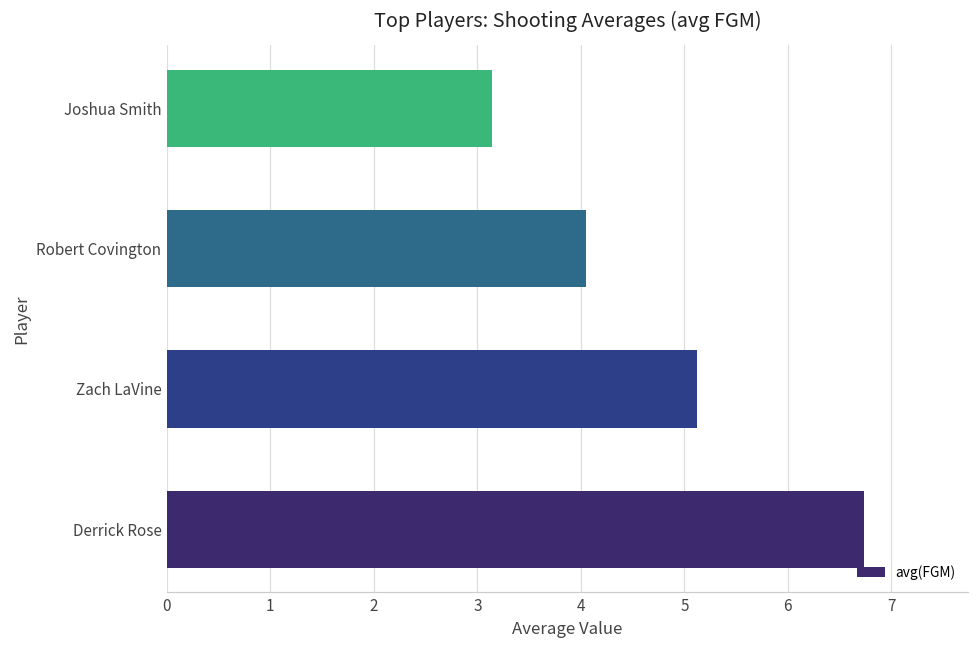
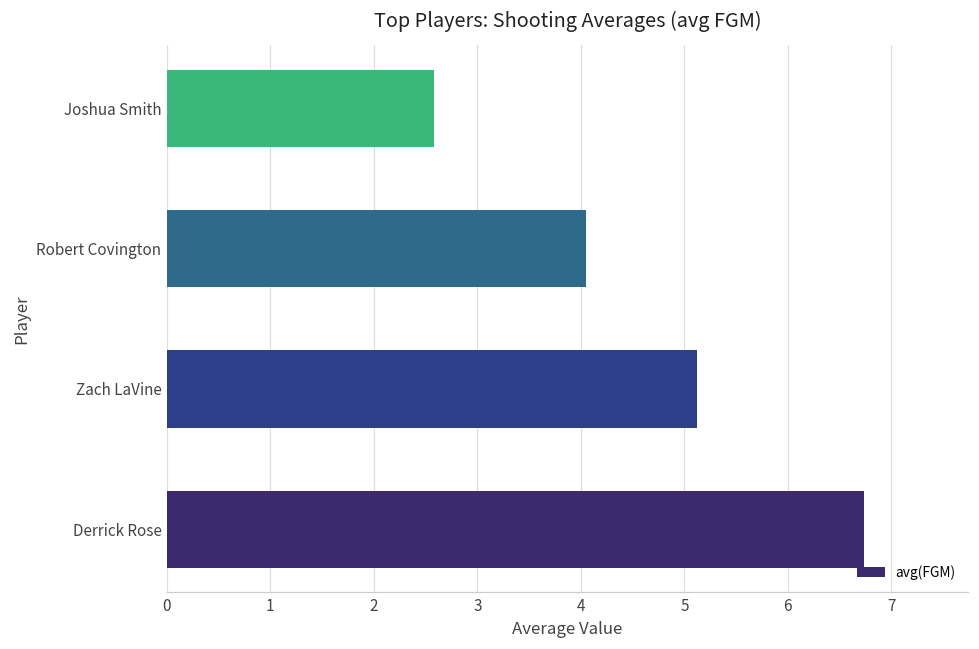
  {
-   "Joshua Smith": 3.1,
+   "Joshua Smith": 2.6,
    "Robert Covington": 4.1,
    "Zach LaVine": 5.1,
    "Derrick Rose": 6.7
  }
